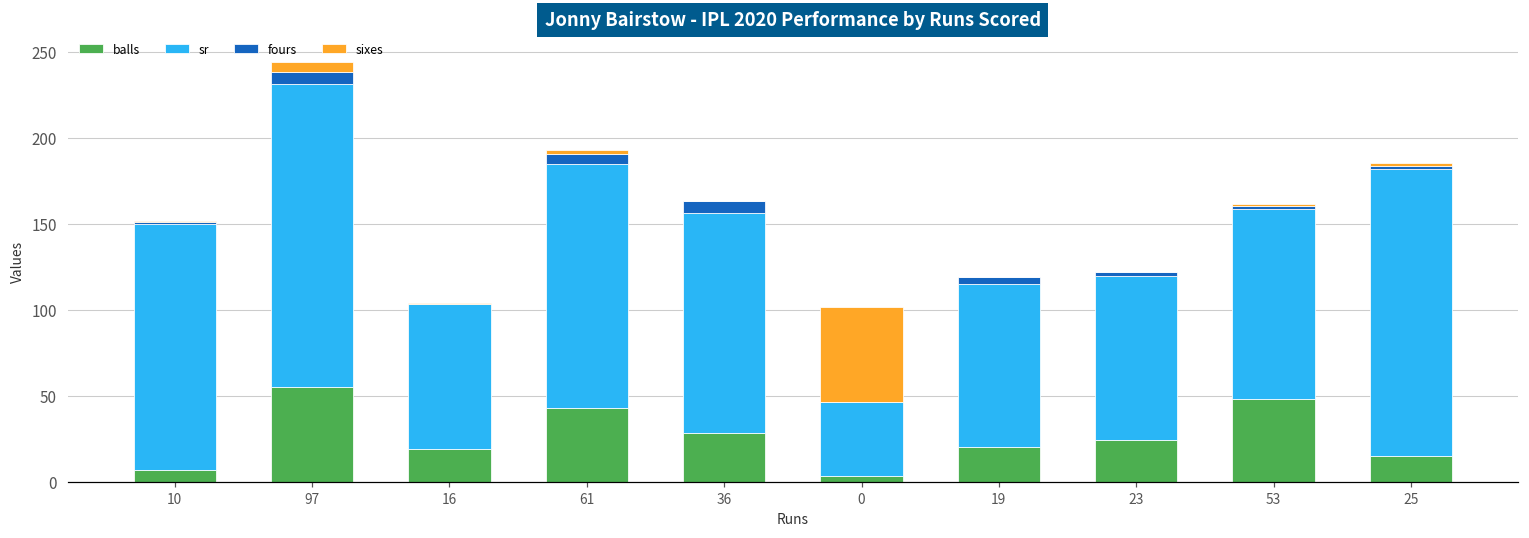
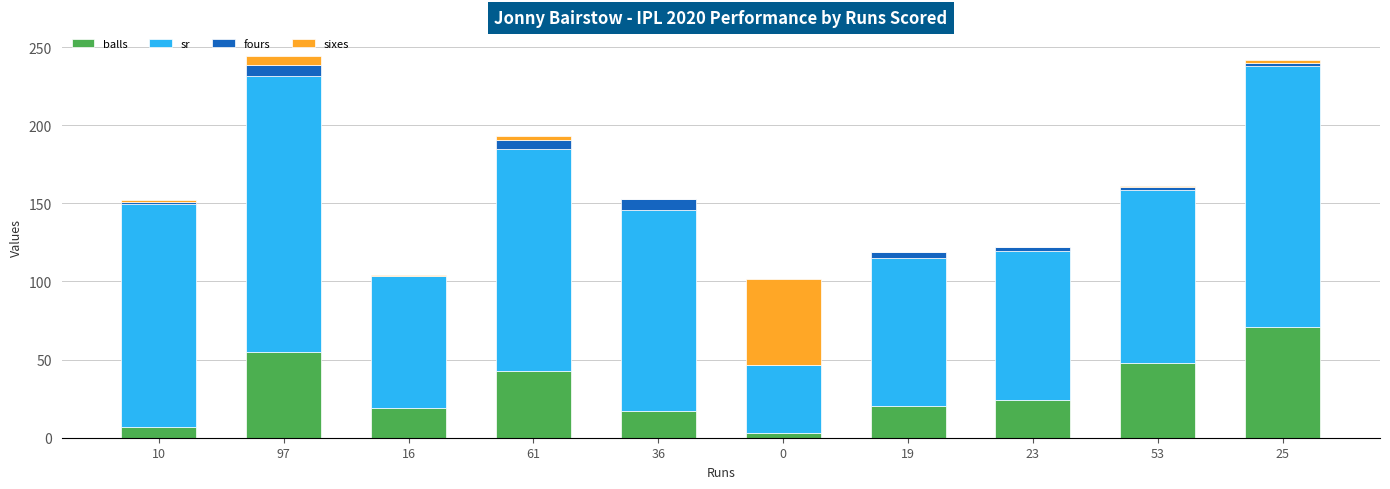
  {
    "balls": {
      "10": 7,
      "97": 55,
      "16": 19,
      "61": 43,
-     "36": 28,
+     "36": 17,
      "0": 3,
      "19": 20,
      "23": 24,
      "53": 48,
-     "25": 15
+     "25": 71
    },
    "sr": {
      "10": 143,
      "97": 176,
      "16": 84,
      "61": 142,
      "36": 129,
      "0": 44,
      "19": 95,
      "23": 96,
      "53": 110,
      "25": 167
    },
    "fours": {
      "97": 7,
      "16": 0,
      "61": 6,
      "36": 7,
      "0": 0,
      "19": 4,
      "23": 2,
      "53": 2,
      "25": 2
    },
    "sixes": {
      "97": 6,
      "61": 2,
      "36": 0,
      "0": 55,
      "19": 0,
      "23": 0,
      "25": 2
    }
  }
